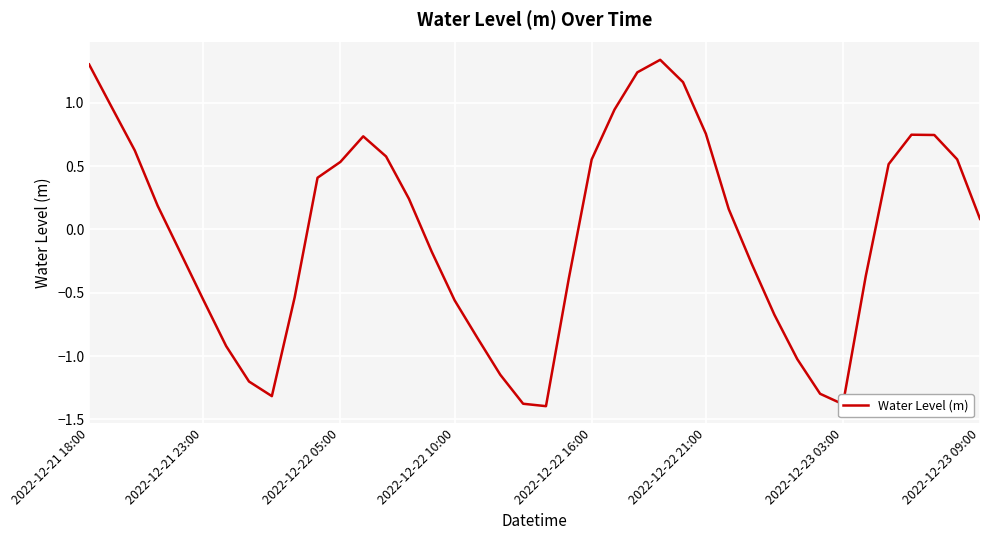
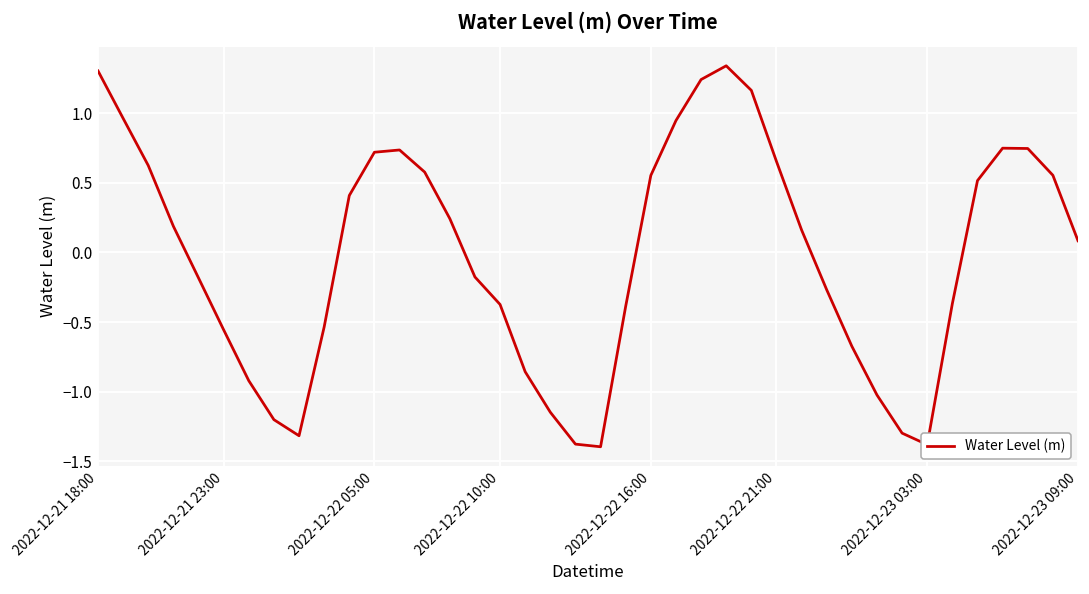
  {
    "2022-12-21 18:00": 1.30,
    "2022-12-21 23:00": -0.56,
-   "2022-12-22 05:00": 0.53,
-   "2022-12-22 10:00": -0.56,
+   "2022-12-22 05:00": 0.72,
+   "2022-12-22 10:00": -0.37,
    "2022-12-22 16:00": 0.55,
-   "2022-12-22 21:00": 0.76,
+   "2022-12-22 21:00": 0.65,
    "2022-12-23 09:00": 0.08
  }
